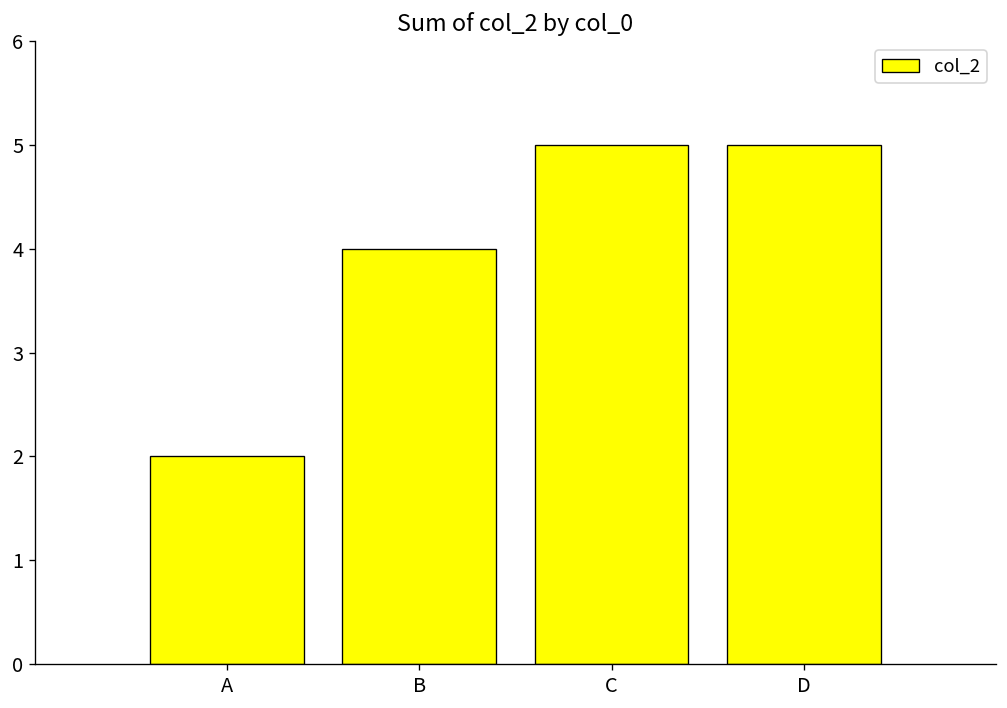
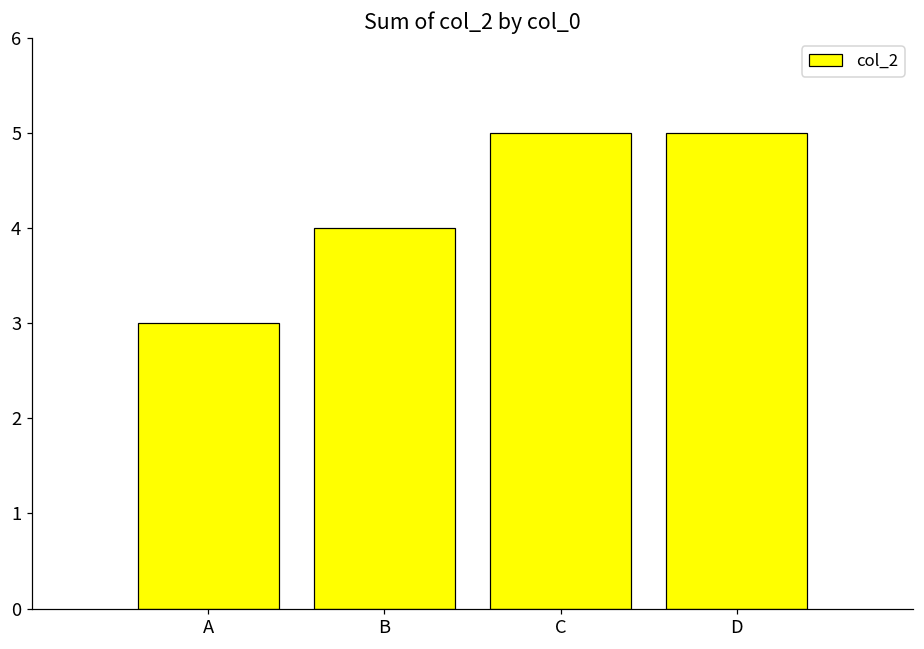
  {
-   "A": 2,
+   "A": 3,
    "B": 4,
    "C": 5,
    "D": 5
  }
